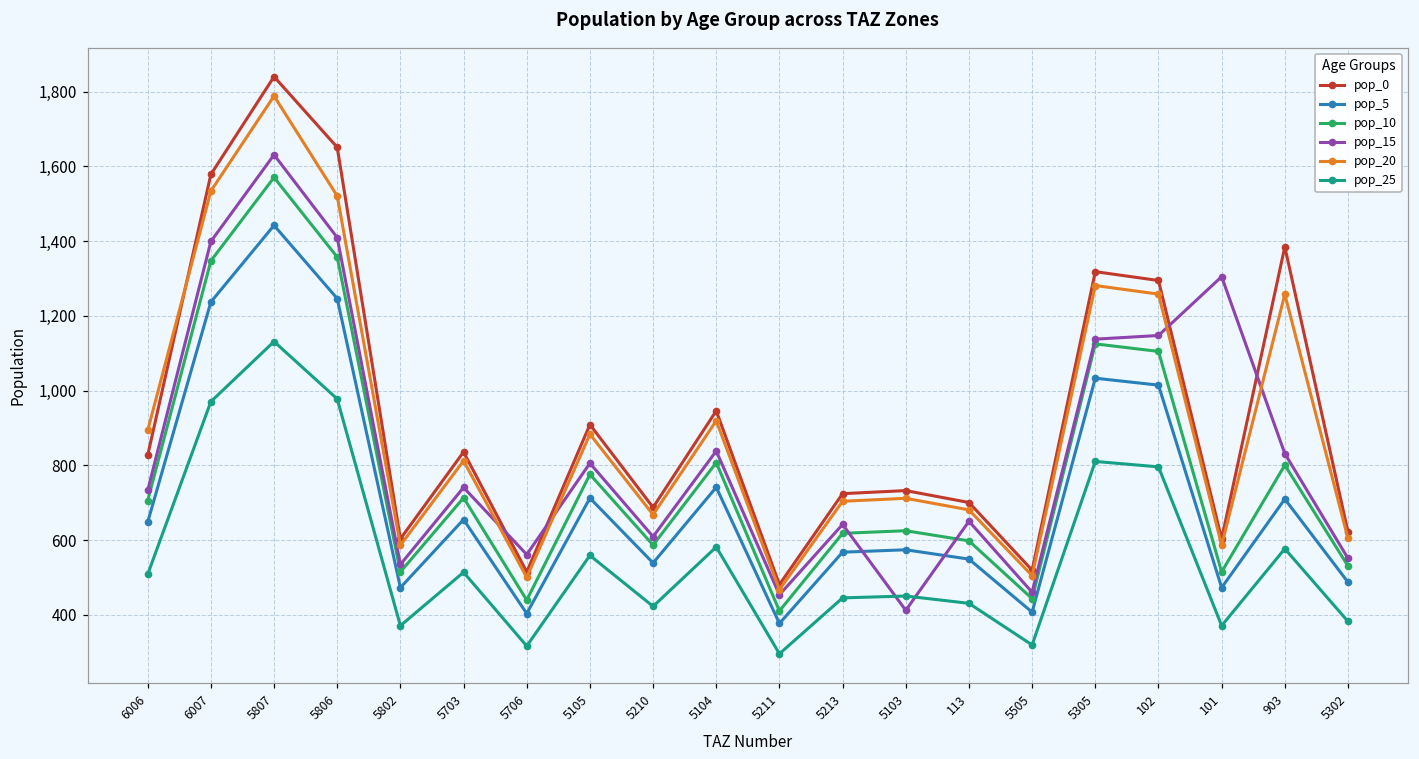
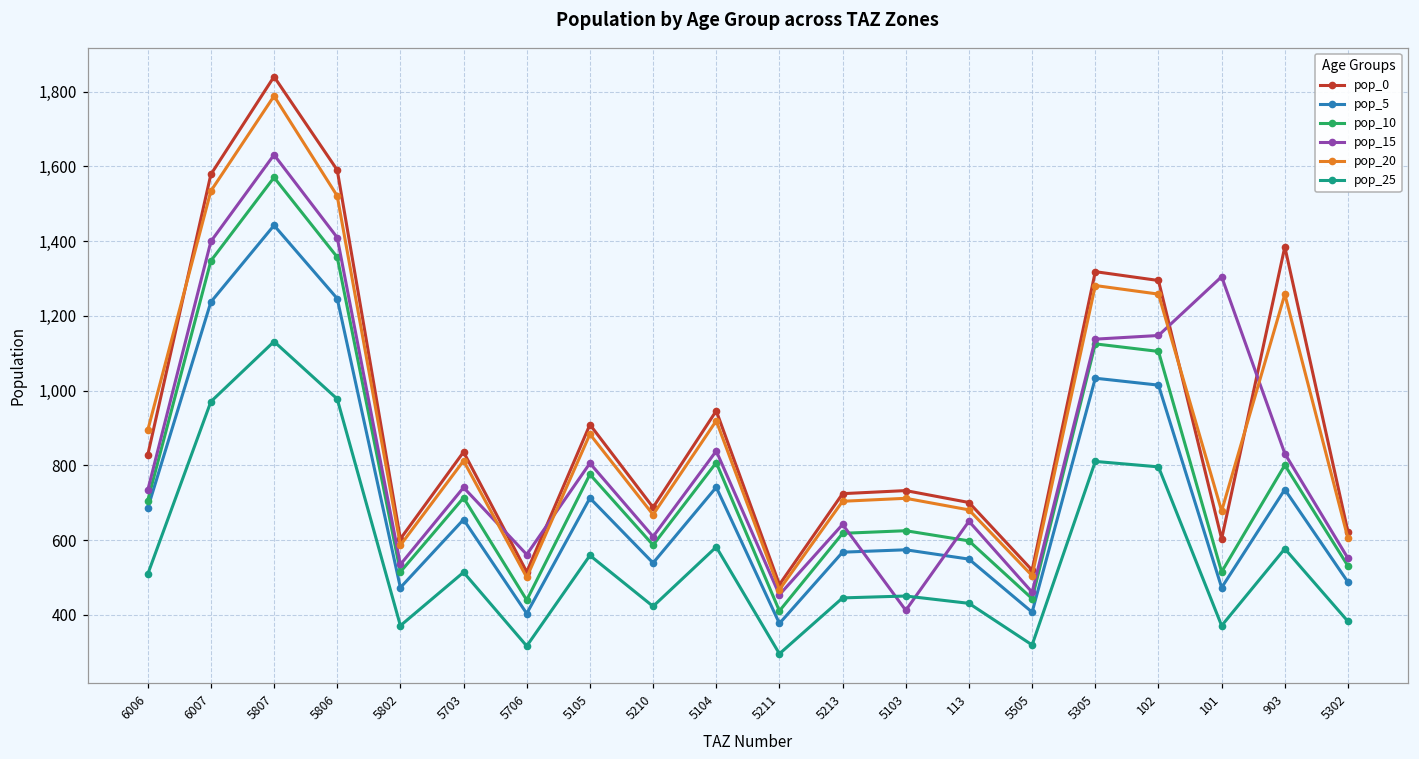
  {
    "pop_0": {
      "6006": "830",
      "6007": "1,580",
      "5807": "1,840",
-     "5806": "1,650",
+     "5806": "1,590",
      "5802": "600",
      "5703": "840",
      "5706": "510",
      "5105": "910",
      "5210": "690",
      "5104": "950",
      "5211": "480",
      "5213": "720",
      "5103": "730",
      "113": "700",
      "5505": "520",
      "5305": "1,320",
      "102": "1,290",
      "101": "600",
      "903": "1,380",
      "5302": "620"
    },
    "pop_5": {
-     "6006": "650",
+     "6006": "680",
      "6007": "1,240",
      "5807": "1,440",
      "5806": "1,250",
      "5802": "470",
      "5703": "650",
      "5706": "400",
      "5105": "710",
      "5210": "540",
      "5104": "740",
      "5211": "380",
      "5213": "570",
      "5103": "570",
      "113": "550",
      "5505": "410",
      "5305": "1,030",
      "102": "1,010",
      "101": "470",
-     "903": "710",
+     "903": "740",
      "5302": "490"
    },
    "pop_15": {
      "6006": "730",
      "6007": "1,400",
      "5807": "1,630",
      "5806": "1,410",
      "5802": "530",
      "5703": "740",
      "5706": "560",
      "5105": "810",
      "5210": "610",
      "5104": "840",
      "5211": "450",
      "5213": "640",
      "5103": "410",
      "113": "650",
      "5505": "460",
      "5305": "1,140",
      "102": "1,150",
      "101": "1,300",
      "903": "830",
      "5302": "550"
    },
    "pop_20": {
      "6006": "890",
      "6007": "1,530",
      "5807": "1,790",
      "5806": "1,520",
      "5802": "590",
      "5703": "810",
      "5706": "500",
      "5105": "880",
      "5210": "670",
      "5104": "920",
      "5211": "470",
      "5213": "700",
      "5103": "710",
      "113": "680",
      "5505": "500",
      "5305": "1,280",
      "102": "1,260",
-     "101": "590",
+     "101": "680",
      "903": "1,260",
      "5302": "600"
    }
  }
